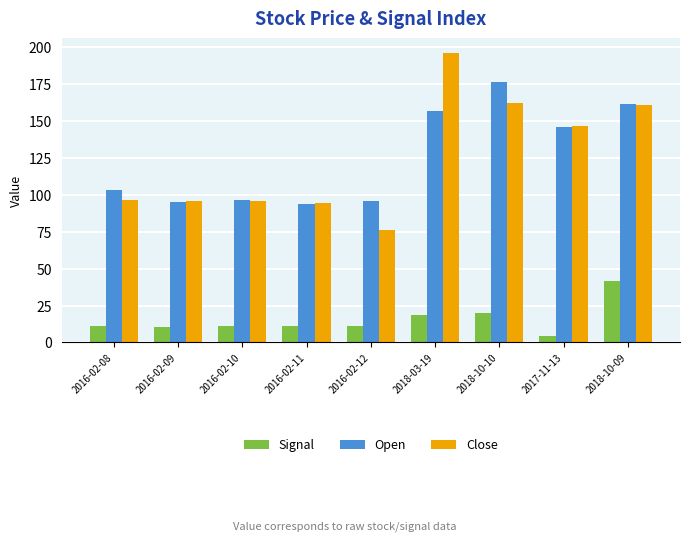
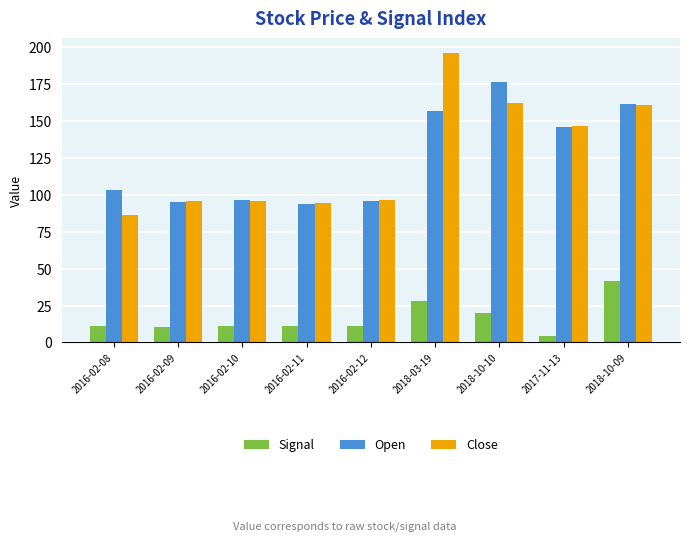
  {
    "Signal": {
      "2016-02-08": 11,
      "2016-02-09": 11,
      "2016-02-10": 11,
      "2016-02-11": 11,
      "2016-02-12": 11,
-     "2018-03-19": 19,
+     "2018-03-19": 28,
      "2018-10-10": 20,
      "2017-11-13": 4,
      "2018-10-09": 42
    },
    "Open": {
      "2016-02-08": 103,
      "2016-02-09": 95,
      "2016-02-10": 96,
      "2016-02-11": 94,
      "2016-02-12": 96,
      "2018-03-19": 157,
      "2018-10-10": 176,
      "2017-11-13": 146,
      "2018-10-09": 162
    },
    "Close": {
-     "2016-02-08": 96,
+     "2016-02-08": 87,
      "2016-02-09": 96,
      "2016-02-10": 96,
      "2016-02-11": 95,
-     "2016-02-12": 76,
+     "2016-02-12": 97,
      "2018-03-19": 196,
      "2018-10-10": 163,
      "2017-11-13": 147,
      "2018-10-09": 161
    }
  }
